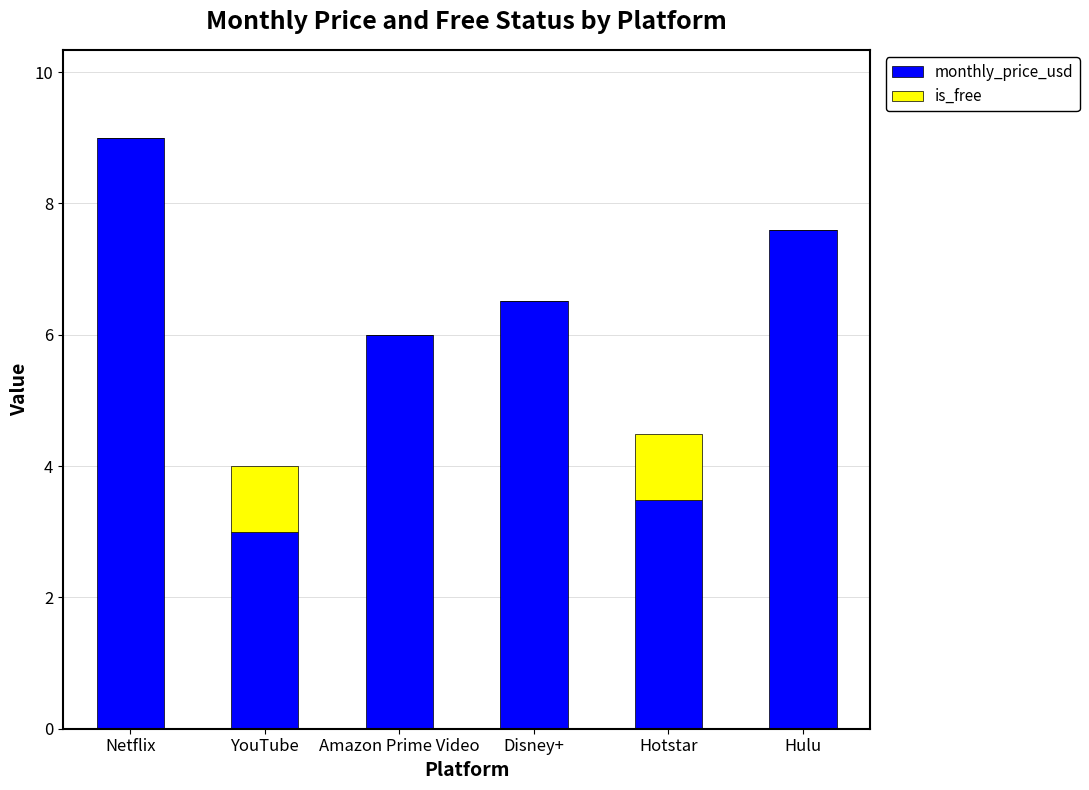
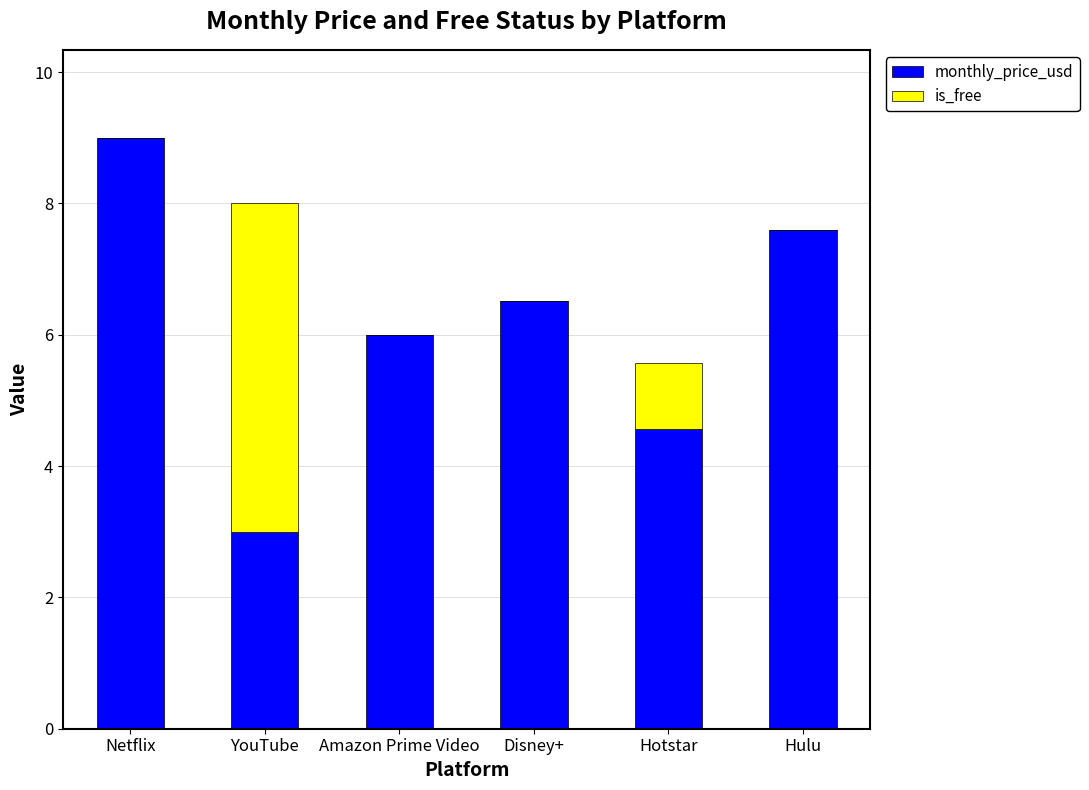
  {
    "monthly_price_usd": {
      "Netflix": 9.0,
      "YouTube": 3.0,
      "Amazon Prime Video": 6.0,
      "Disney+": 6.5,
-     "Hotstar": 3.5,
+     "Hotstar": 4.6,
      "Hulu": 7.6
    },
    "is_free": {
      "Netflix": 0,
-     "YouTube": 1,
+     "YouTube": 5,
      "Amazon Prime Video": 0,
      "Disney+": 0,
      "Hotstar": 1,
      "Hulu": 0
    }
  }
